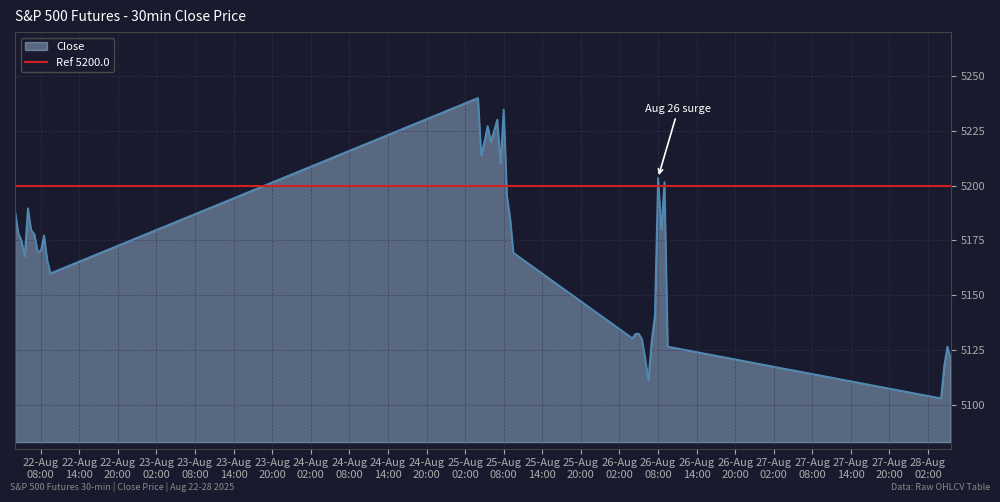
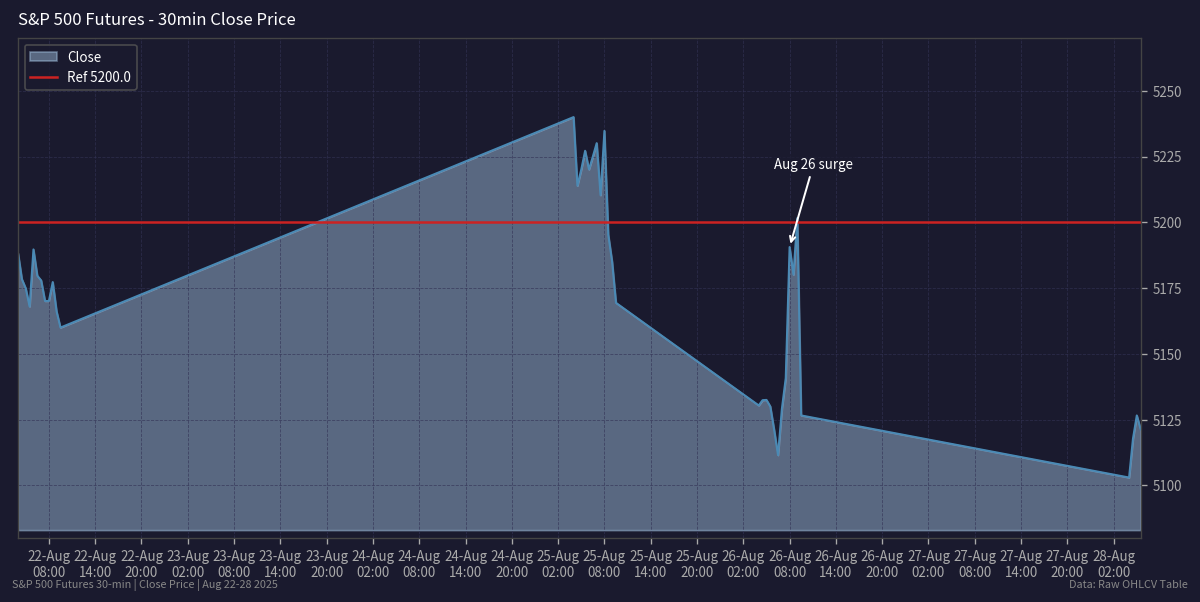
  {
    "22-Aug 08:00": 5170,
    "25-Aug 08:00": 5235,
-   "26-Aug 08:00": 5204
+   "26-Aug 08:00": 5191
  }
